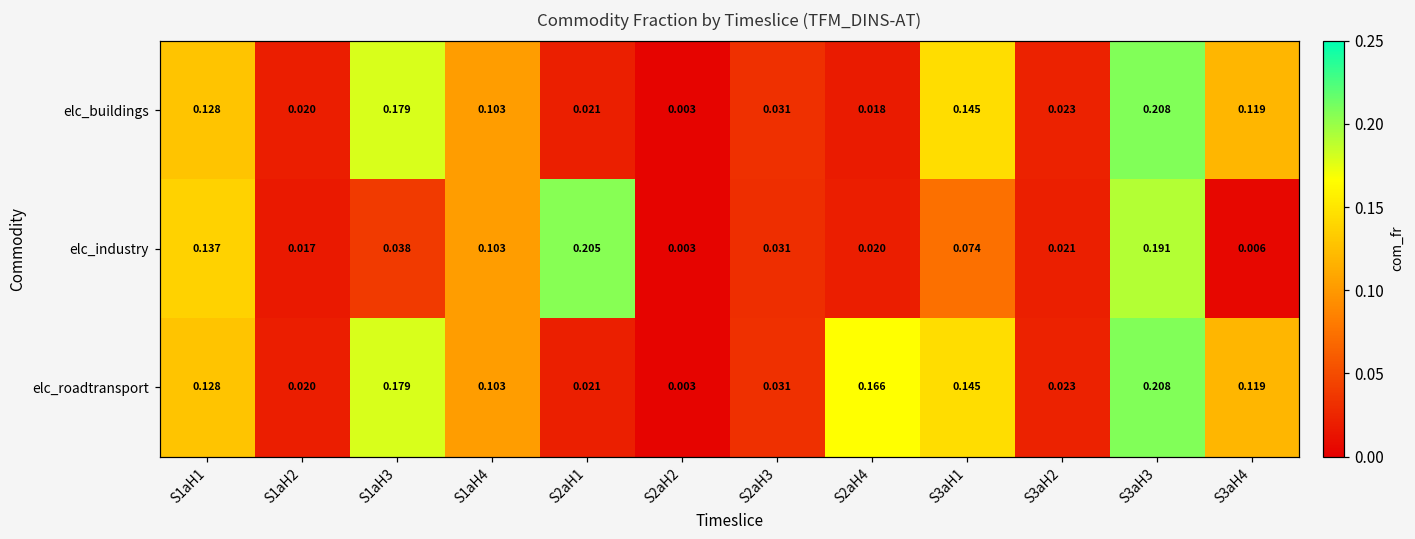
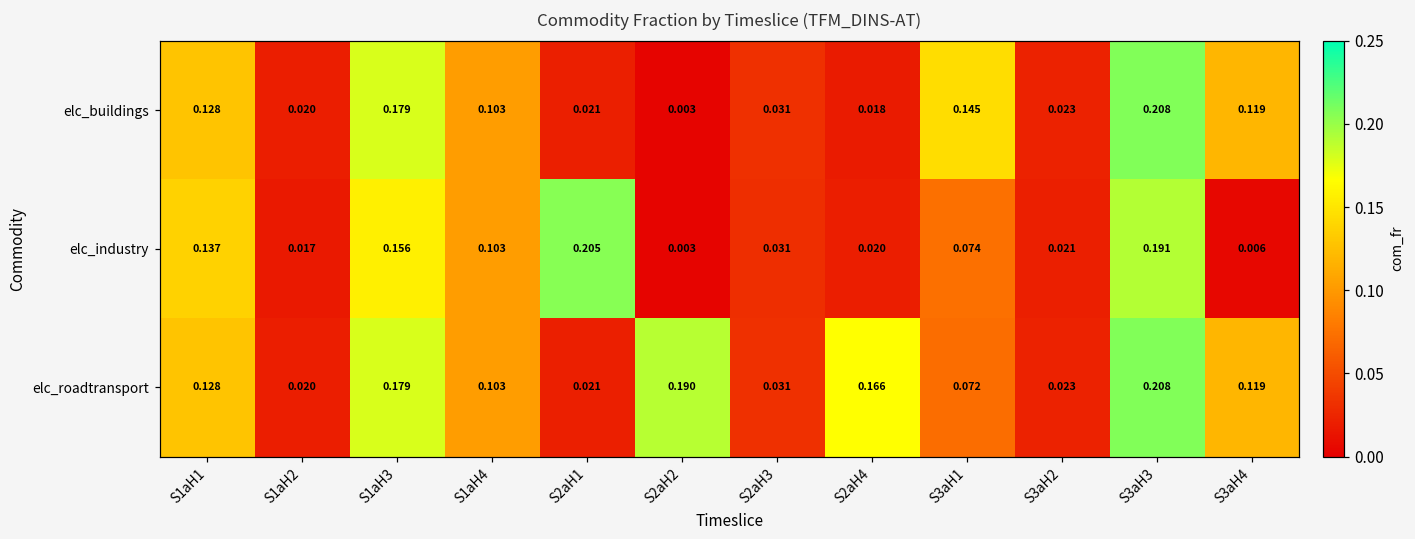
  {
    "elc_buildings": {
      "S1aH1": 0.128,
      "S1aH2": 0.020,
      "S1aH3": 0.179,
      "S1aH4": 0.103,
      "S2aH1": 0.021,
      "S2aH2": 0.003,
      "S2aH3": 0.031,
      "S2aH4": 0.018,
      "S3aH1": 0.145,
      "S3aH2": 0.023,
      "S3aH3": 0.208,
      "S3aH4": 0.119
    },
    "elc_industry": {
      "S1aH1": 0.137,
      "S1aH2": 0.017,
-     "S1aH3": 0.038,
+     "S1aH3": 0.156,
      "S1aH4": 0.103,
      "S2aH1": 0.205,
      "S2aH2": 0.003,
      "S2aH3": 0.031,
      "S2aH4": 0.020,
      "S3aH1": 0.074,
      "S3aH2": 0.021,
      "S3aH3": 0.191,
      "S3aH4": 0.006
    },
    "elc_roadtransport": {
      "S1aH1": 0.128,
      "S1aH2": 0.020,
      "S1aH3": 0.179,
      "S1aH4": 0.103,
      "S2aH1": 0.021,
-     "S2aH2": 0.003,
+     "S2aH2": 0.190,
      "S2aH3": 0.031,
      "S2aH4": 0.166,
-     "S3aH1": 0.145,
+     "S3aH1": 0.072,
      "S3aH2": 0.023,
      "S3aH3": 0.208,
      "S3aH4": 0.119
    }
  }
